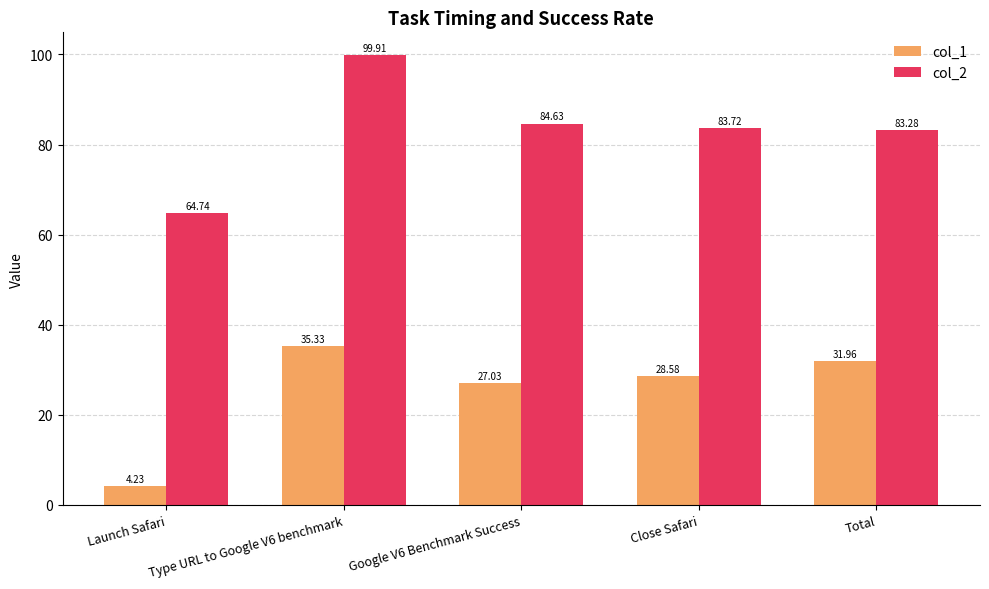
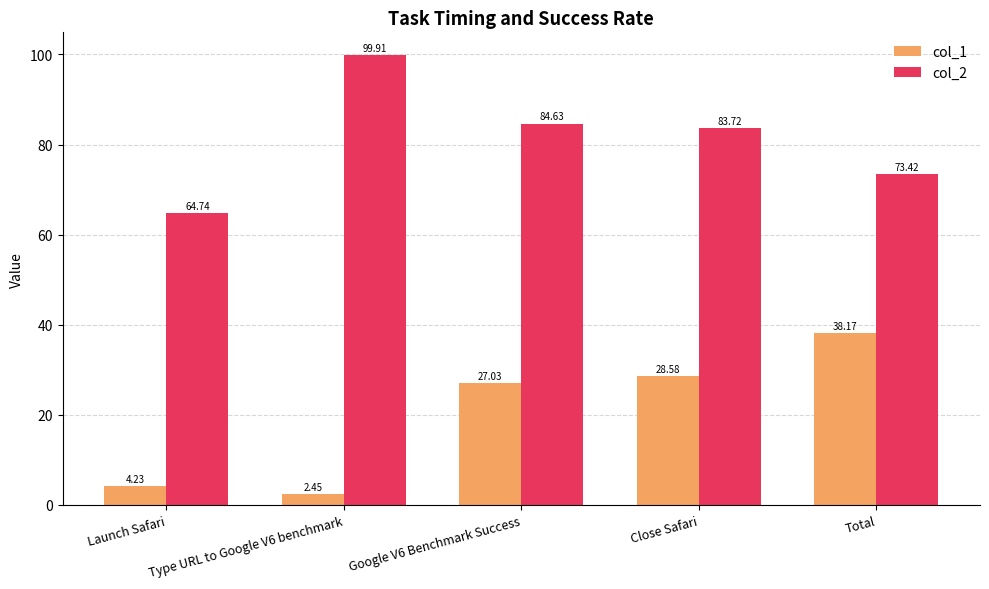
  {
    "col_1": {
      "Launch Safari": 4.23,
-     "Type URL to Google V6 benchmark": 35.33,
+     "Type URL to Google V6 benchmark": 2.45,
      "Google V6 Benchmark Success": 27.03,
      "Close Safari": 28.58,
-     "Total": 31.96
+     "Total": 38.17
    },
    "col_2": {
      "Launch Safari": 64.74,
      "Type URL to Google V6 benchmark": 99.91,
      "Google V6 Benchmark Success": 84.63,
      "Close Safari": 83.72,
-     "Total": 83.28
+     "Total": 73.42
    }
  }
